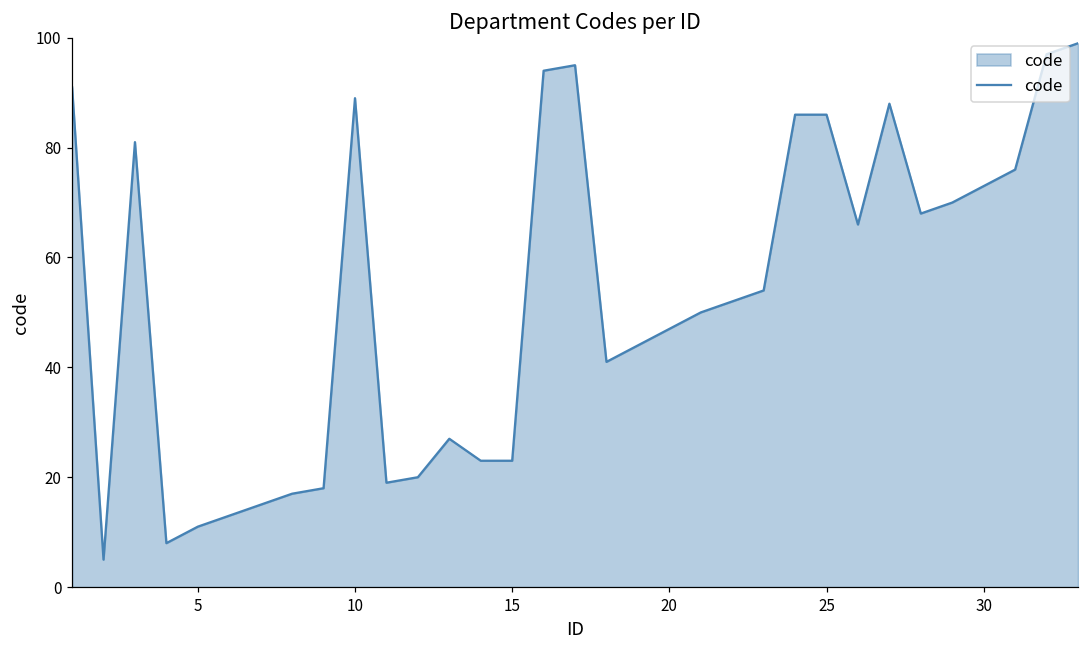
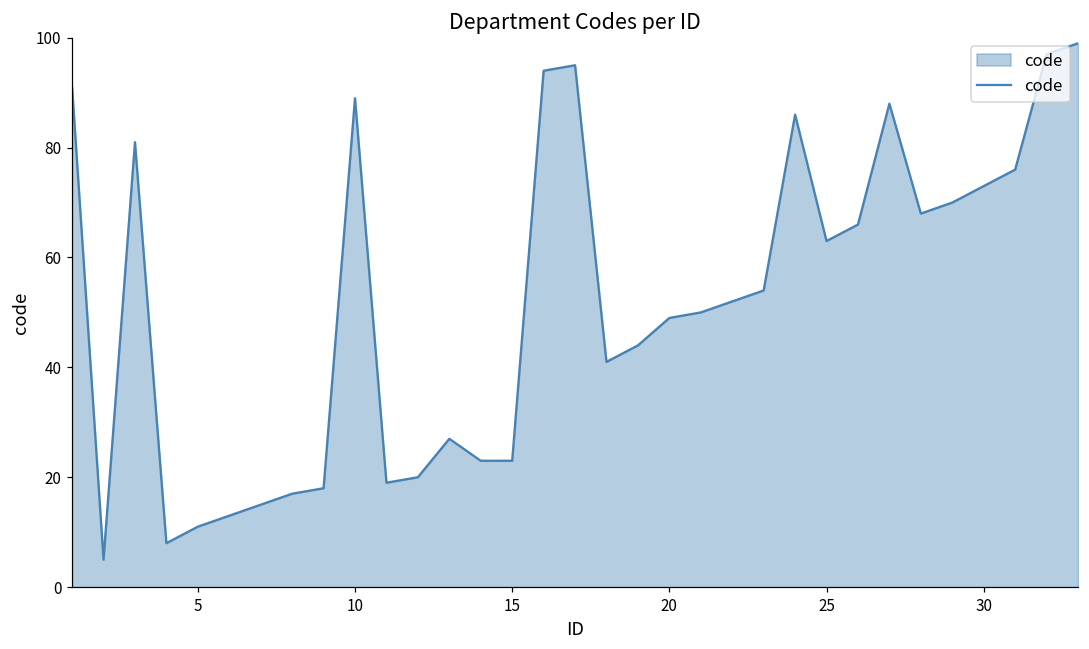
  {
    "5": 11,
    "10": 89,
    "15": 23,
-   "20": 47,
-   "25": 86,
+   "20": 49,
+   "25": 63,
    "30": 73
  }
